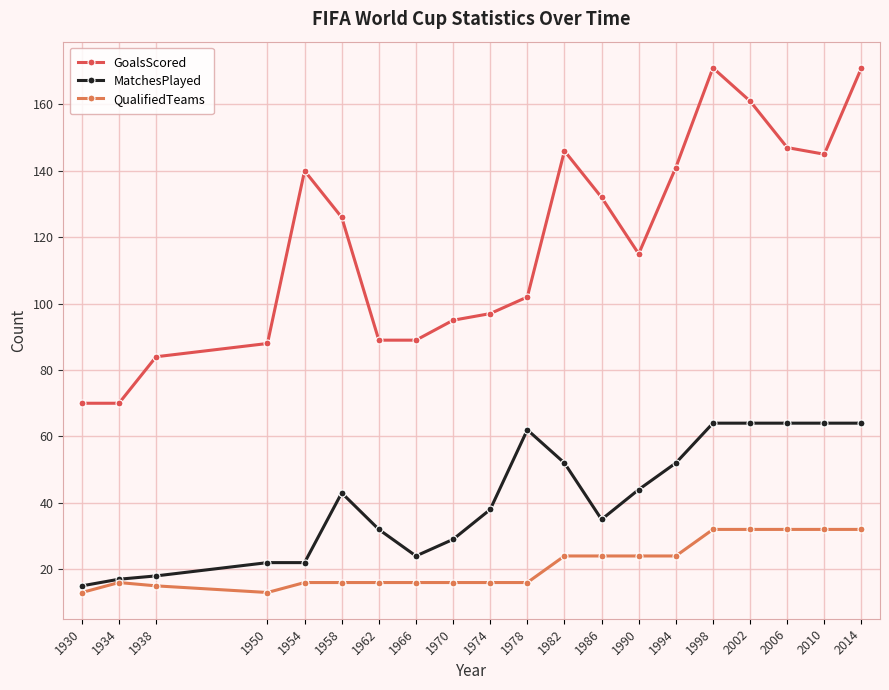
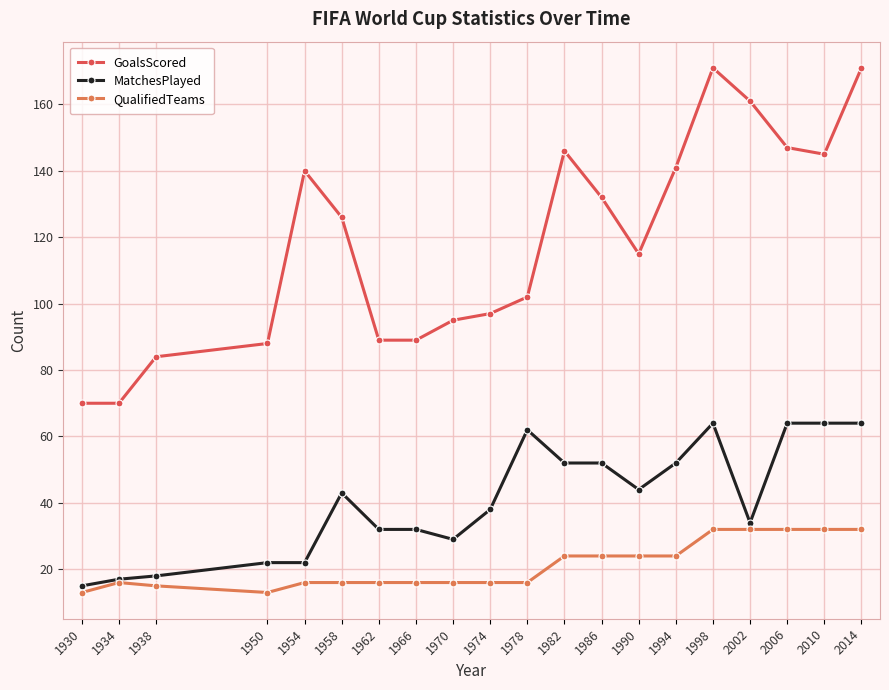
  {
    "MatchesPlayed": {
      "1930": 15,
      "1934": 17,
      "1938": 18,
      "1950": 22,
      "1954": 22,
      "1958": 43,
      "1962": 32,
-     "1966": 24,
+     "1966": 32,
      "1970": 29,
      "1974": 38,
      "1978": 62,
      "1982": 52,
-     "1986": 35,
+     "1986": 52,
      "1990": 44,
      "1994": 52,
      "1998": 64,
-     "2002": 64,
+     "2002": 34,
      "2006": 64,
      "2010": 64,
      "2014": 64
    }
  }
